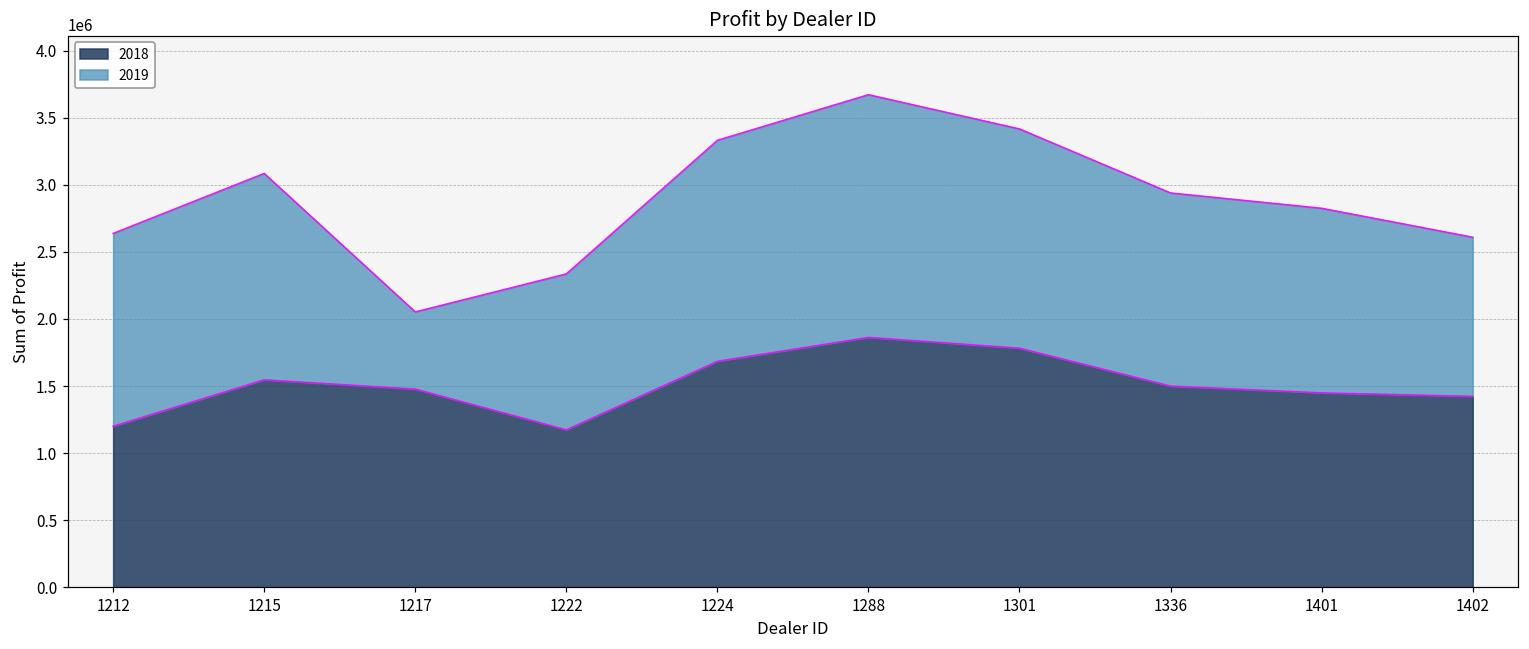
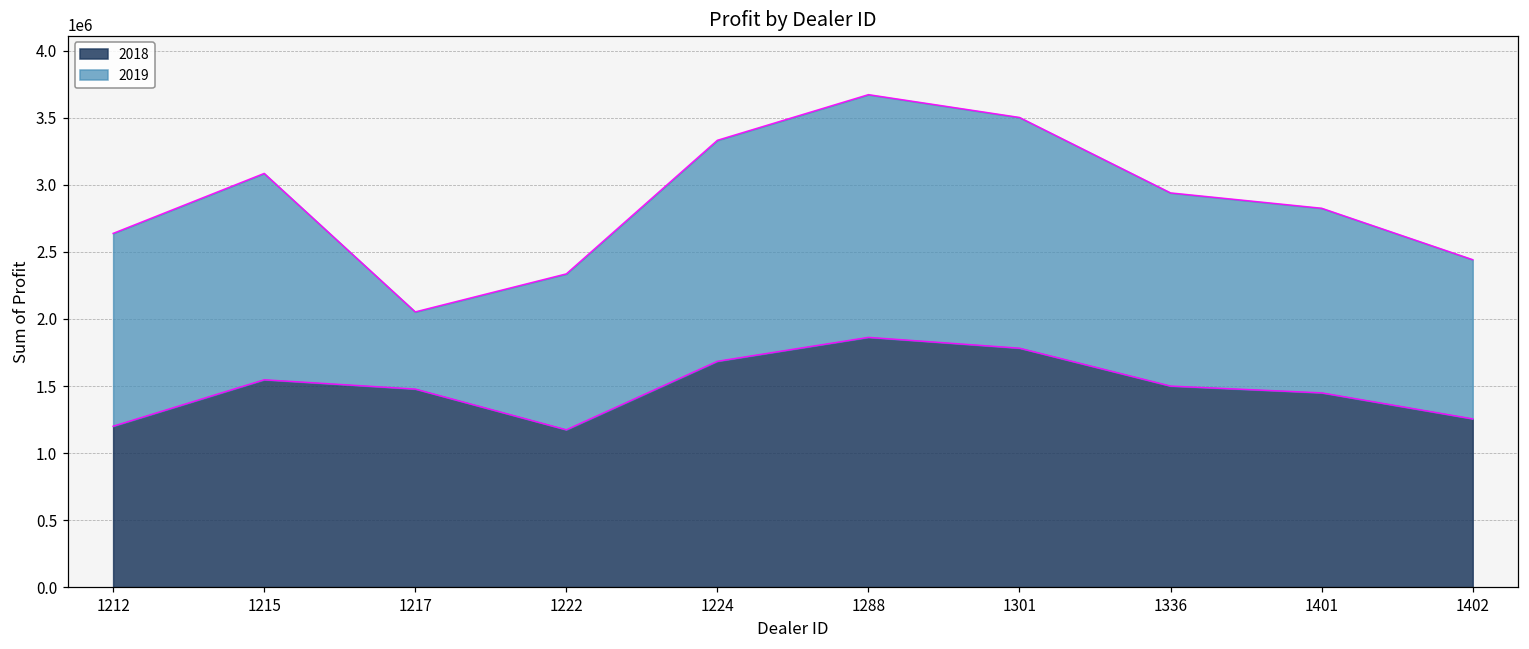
  {
    "2018": {
      "1212": 1200000,
      "1215": 1550000,
      "1217": 1480000,
      "1222": 1170000,
      "1224": 1680000,
      "1288": 1860000,
      "1301": 1780000,
      "1336": 1500000,
      "1401": 1450000,
-     "1402": 1420000
+     "1402": 1250000
    },
    "2019": {
      "1212": 1440000,
      "1215": 1540000,
      "1217": 580000,
      "1222": 1160000,
      "1224": 1650000,
      "1288": 1810000,
-     "1301": 1640000,
+     "1301": 1720000,
      "1336": 1440000,
      "1401": 1380000,
      "1402": 1190000
    }
  }
